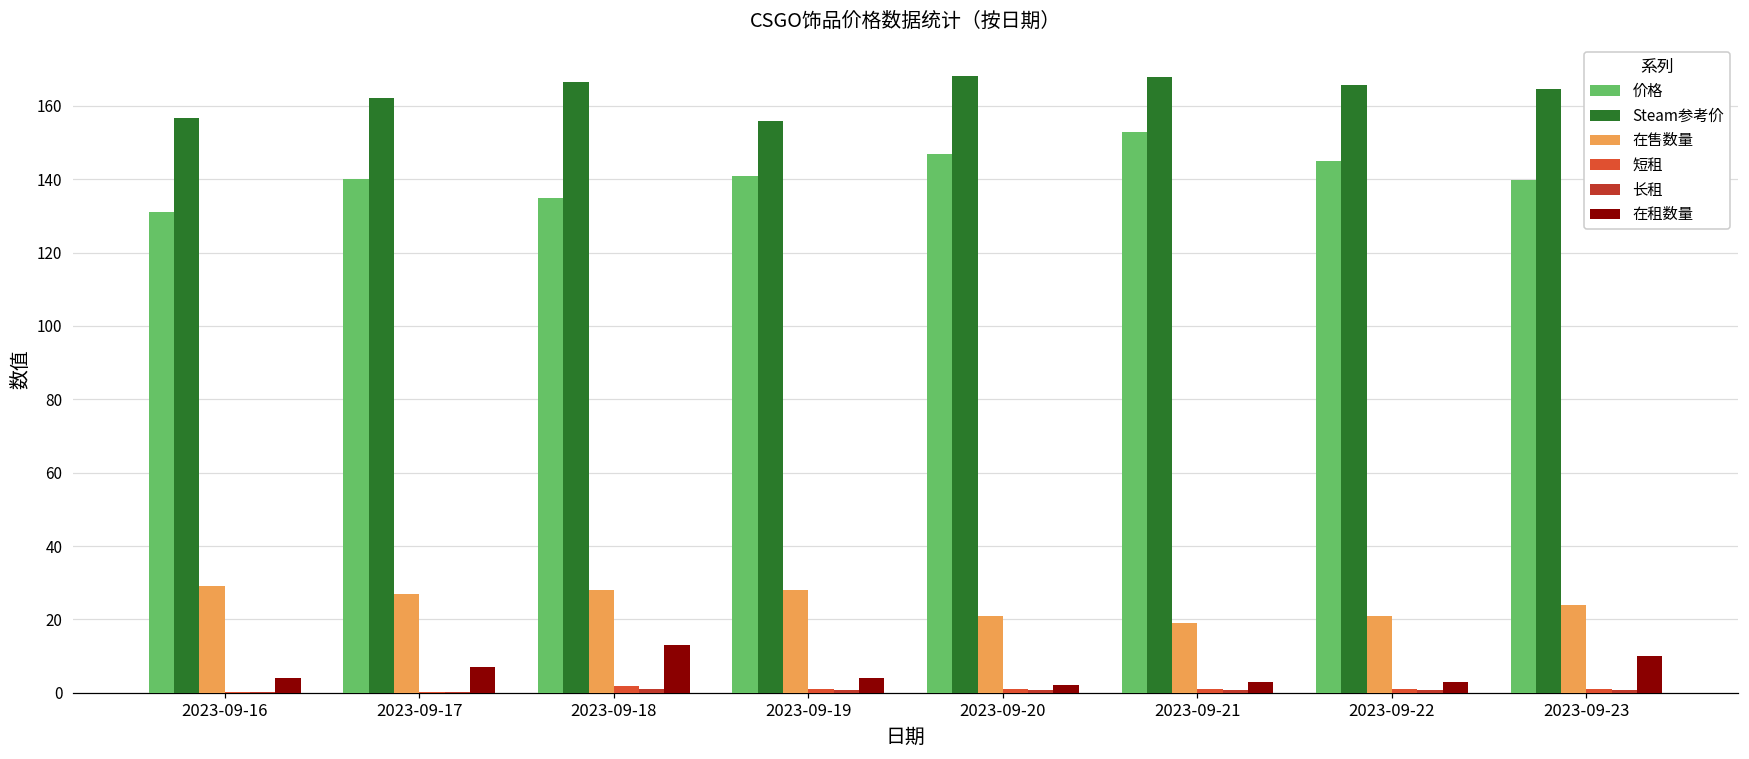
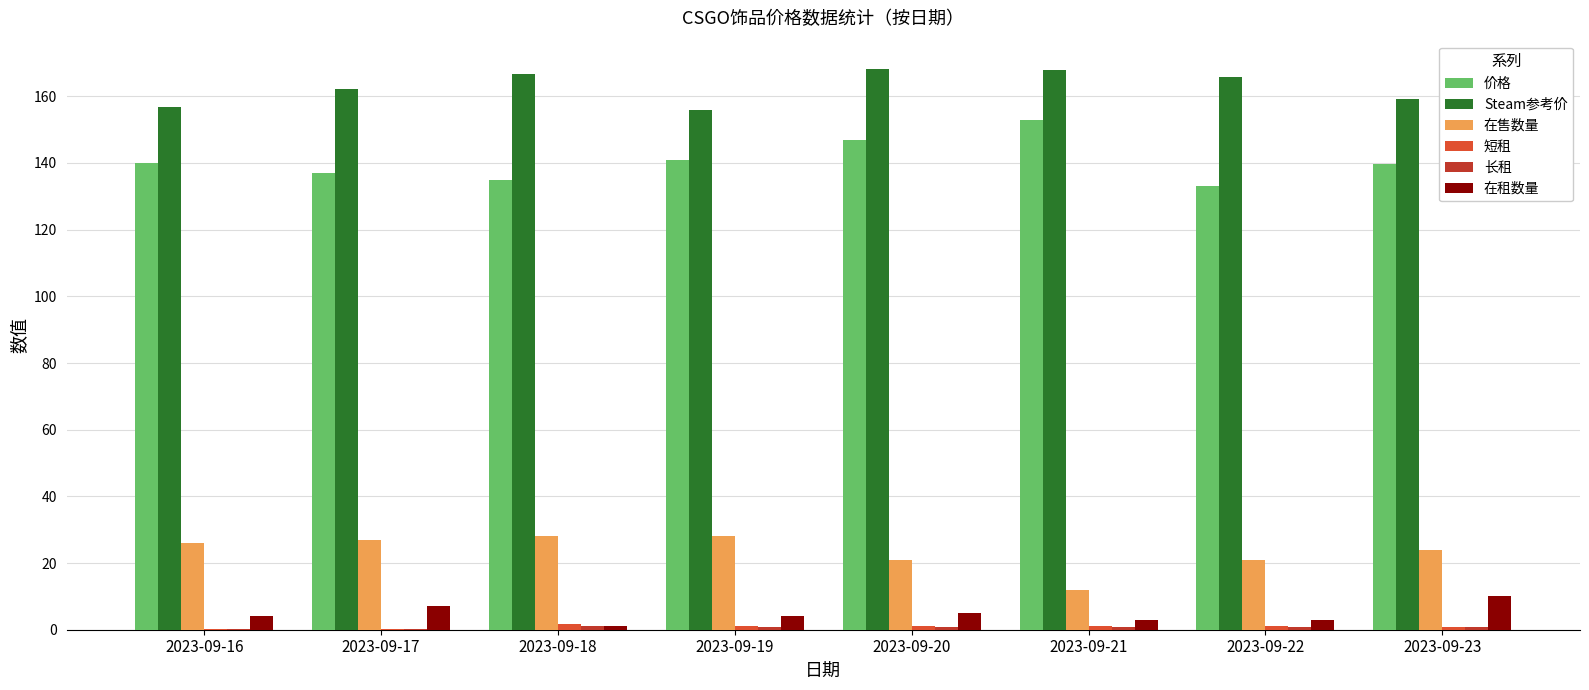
  {
    "价格": {
-     "2023-09-16": 131,
-     "2023-09-17": 140,
+     "2023-09-16": 140,
+     "2023-09-17": 137,
      "2023-09-18": 135,
      "2023-09-19": 141,
      "2023-09-20": 147,
      "2023-09-21": 153,
-     "2023-09-22": 145,
+     "2023-09-22": 133,
      "2023-09-23": 140
    },
    "Steam参考价": {
      "2023-09-16": 157,
      "2023-09-17": 162,
      "2023-09-18": 167,
      "2023-09-19": 156,
      "2023-09-20": 168,
      "2023-09-21": 168,
      "2023-09-22": 166,
-     "2023-09-23": 165
+     "2023-09-23": 159
    },
    "在售数量": {
-     "2023-09-16": 29,
+     "2023-09-16": 26,
      "2023-09-17": 27,
      "2023-09-18": 28,
      "2023-09-19": 28,
      "2023-09-20": 21,
-     "2023-09-21": 19,
+     "2023-09-21": 12,
      "2023-09-22": 21,
      "2023-09-23": 24
    },
    "在租数量": {
      "2023-09-16": 4,
      "2023-09-17": 7,
-     "2023-09-18": 13,
+     "2023-09-18": 1,
      "2023-09-19": 4,
-     "2023-09-20": 2,
+     "2023-09-20": 5,
      "2023-09-21": 3,
      "2023-09-22": 3,
      "2023-09-23": 10
    }
  }
